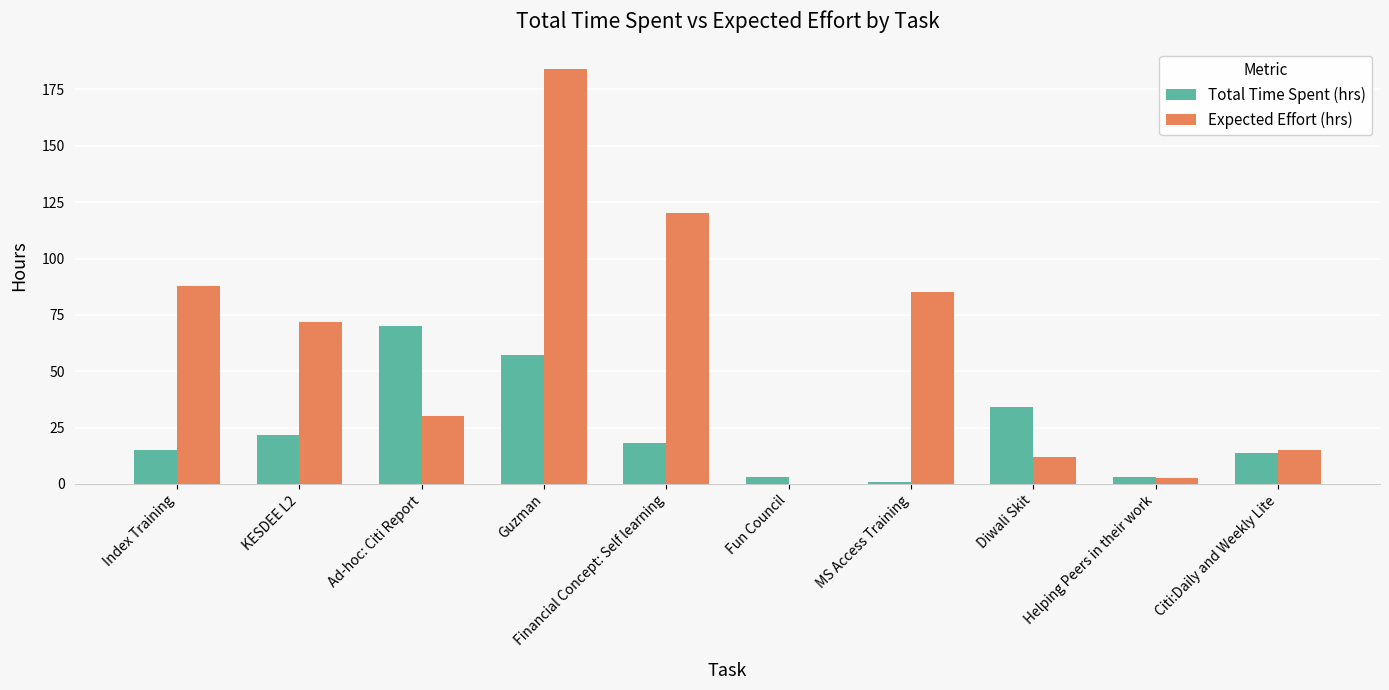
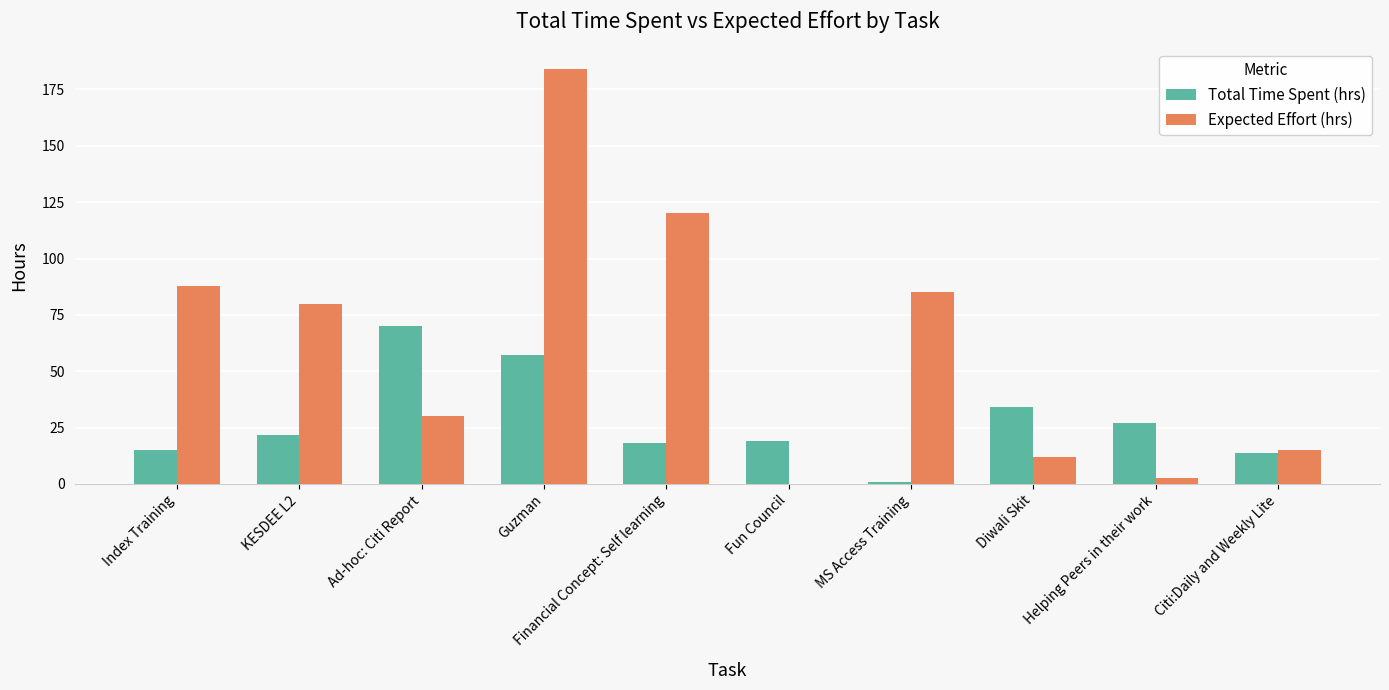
  {
    "Total Time Spent (hrs)": {
      "Index Training": 15,
      "KESDEE L2": 22,
      "Ad-hoc: Citi Report": 70,
      "Guzman": 57,
      "Financial Concept: Self learning": 18,
-     "Fun Council": 3,
+     "Fun Council": 19,
      "Diwali Skit": 34,
-     "Helping Peers in their work": 3,
+     "Helping Peers in their work": 27,
      "Citi:Daily and Weekly Lite": 14
    },
    "Expected Effort (hrs)": {
      "Index Training": 88,
-     "KESDEE L2": 72,
+     "KESDEE L2": 80,
      "Ad-hoc: Citi Report": 30,
      "Guzman": 184,
      "Financial Concept: Self learning": 120,
      "Fun Council": 0,
      "MS Access Training": 85,
      "Diwali Skit": 12,
      "Helping Peers in their work": 3,
      "Citi:Daily and Weekly Lite": 15
    }
  }
